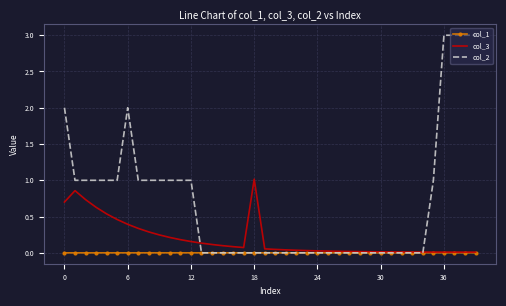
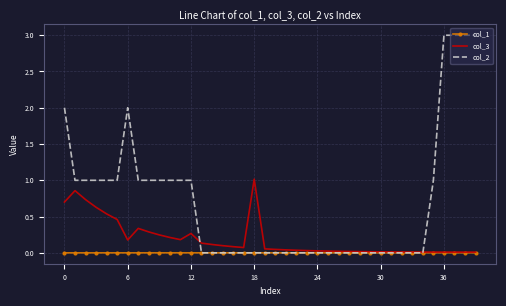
  {
    "col_1": {
      "0": 0.0,
      "6": 0.0,
      "12": 0.0
    },
    "col_3": {
      "0": 0.7,
-     "6": 0.4,
-     "12": 0.2,
+     "6": 0.2,
+     "12": 0.3,
      "18": 1.0
    },
    "col_2": {
      "0": 2.0,
      "6": 2.0,
      "12": 1.0,
      "36": 3.0
    }
  }
